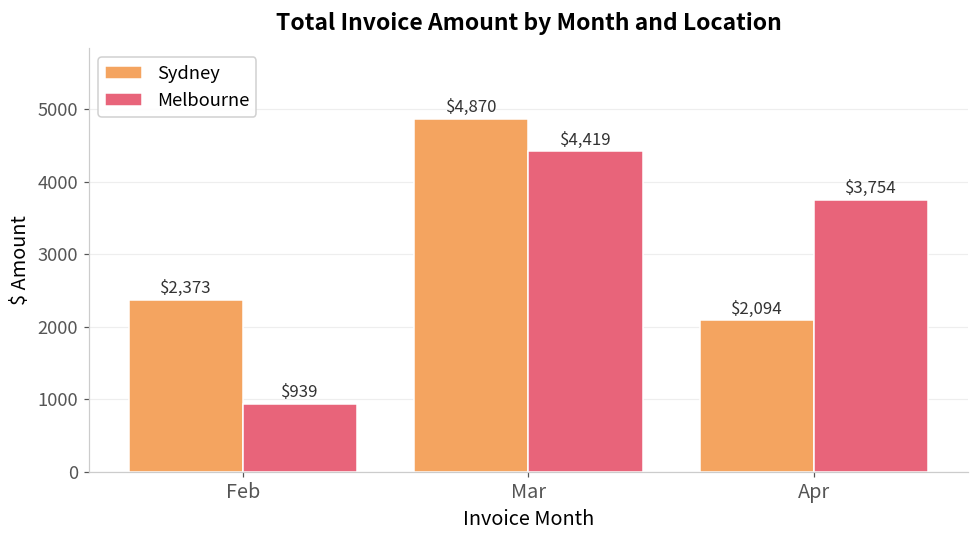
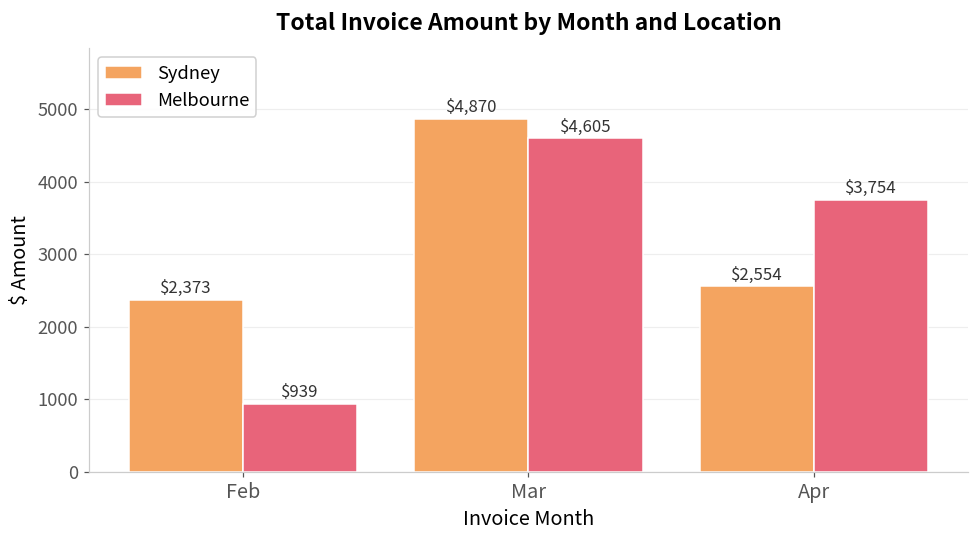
  {
    "Sydney": {
      "Feb": "$2,373",
      "Mar": "$4,870",
-     "Apr": "$2,094"
+     "Apr": "$2,554"
    },
    "Melbourne": {
      "Feb": "$939",
-     "Mar": "$4,419",
+     "Mar": "$4,605",
      "Apr": "$3,754"
    }
  }
